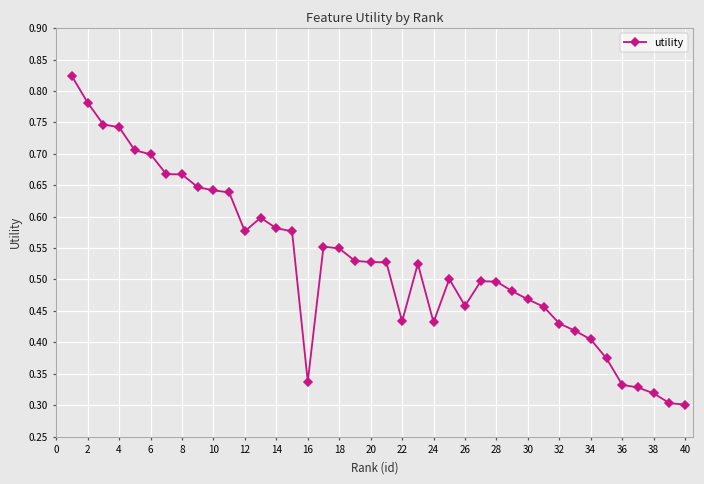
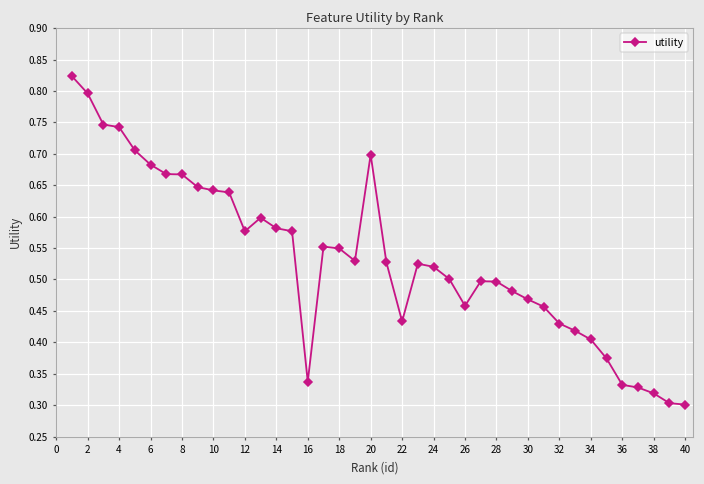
  {
-   "2": 0.78,
+   "2": 0.80,
    "4": 0.74,
-   "6": 0.70,
+   "6": 0.68,
    "8": 0.67,
    "10": 0.64,
    "12": 0.58,
    "14": 0.58,
    "16": 0.34,
    "18": 0.55,
-   "20": 0.53,
+   "20": 0.70,
    "22": 0.43,
-   "24": 0.43,
+   "24": 0.52,
    "26": 0.46,
    "28": 0.50,
    "30": 0.47,
    "32": 0.43,
    "34": 0.40,
    "36": 0.33,
    "38": 0.32,
    "40": 0.30
  }
